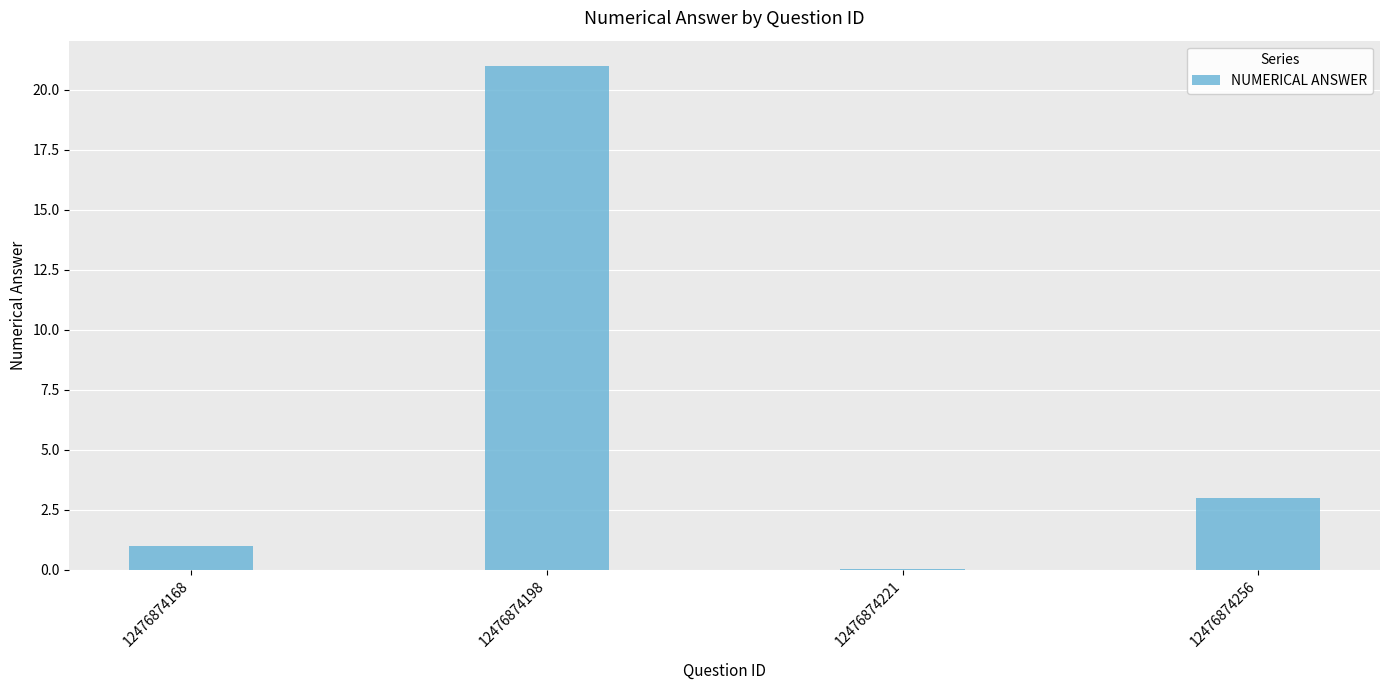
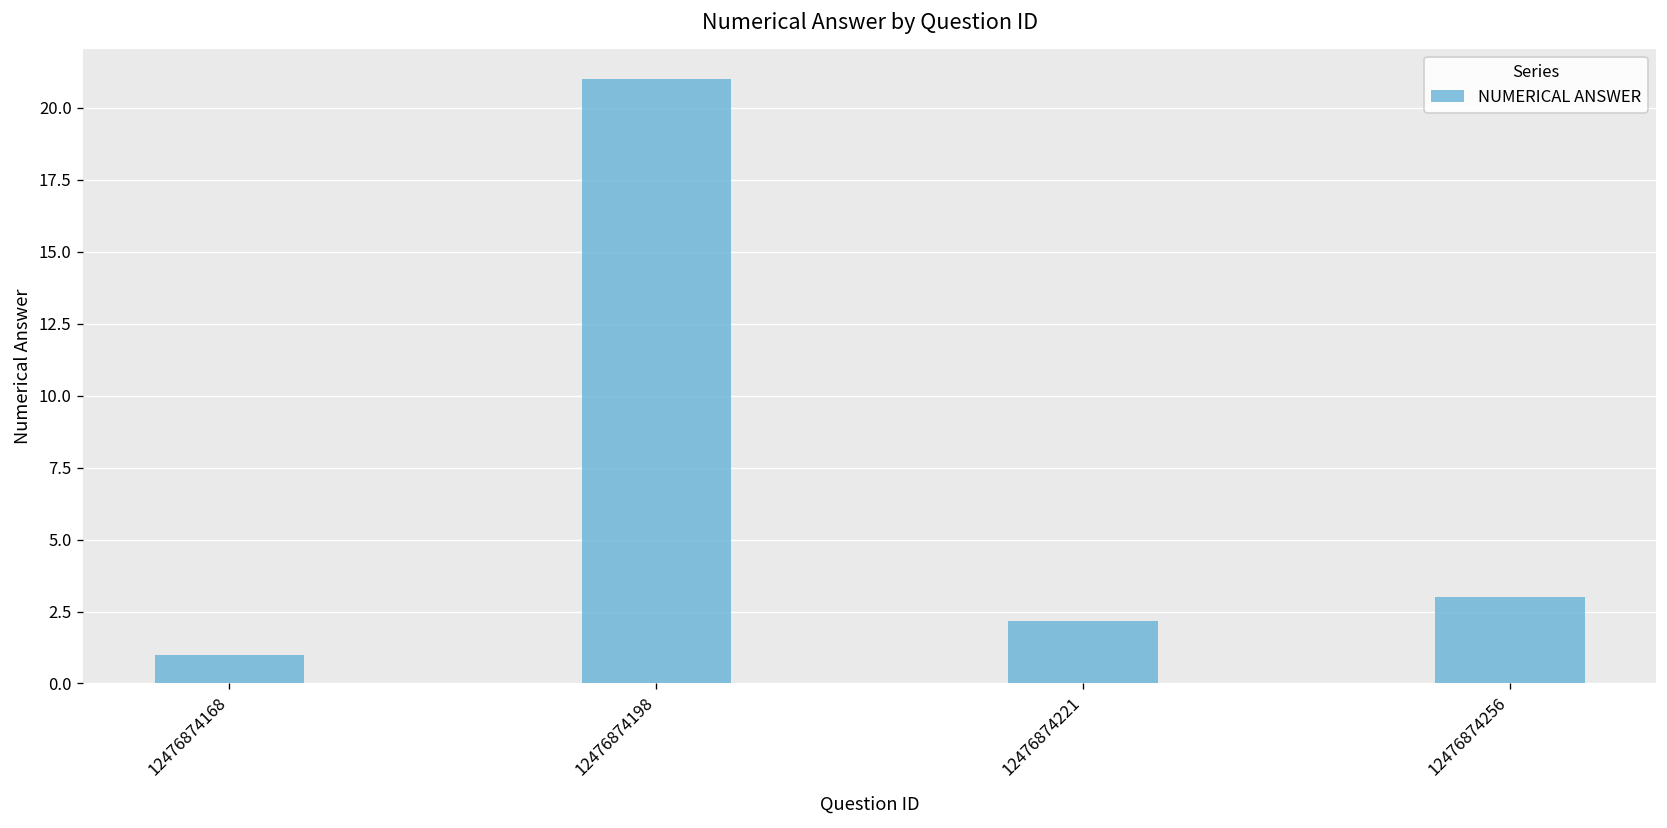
  {
    "12476874168": 1.0,
    "12476874198": 21.0,
-   "12476874221": 0.0,
+   "12476874221": 2.2,
    "12476874256": 3.0
  }
